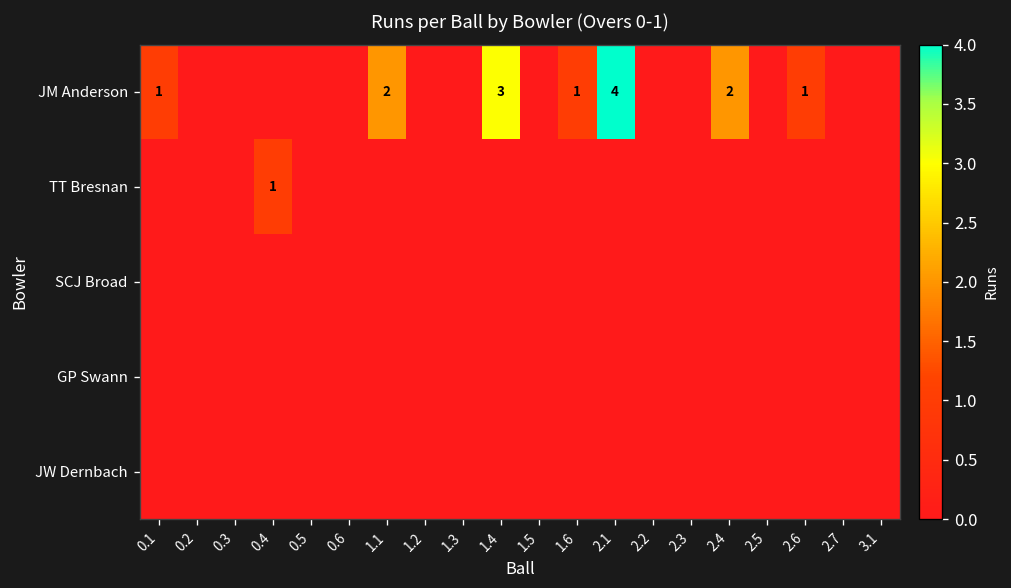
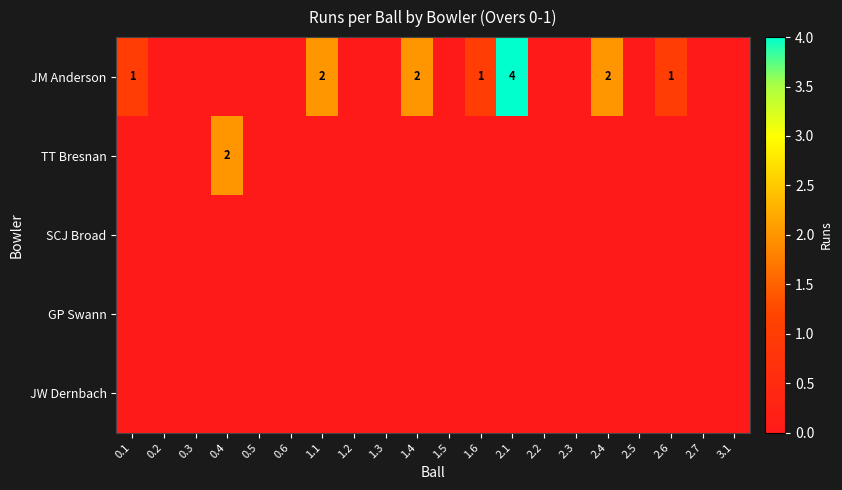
  {
    "JM Anderson": {
      "0.1": 1,
      "1.1": 2,
-     "1.4": 3,
+     "1.4": 2,
      "1.6": 1,
      "2.1": 4,
      "2.4": 2,
      "2.6": 1
    },
    "TT Bresnan": {
-     "0.4": 1
+     "0.4": 2
    }
  }
